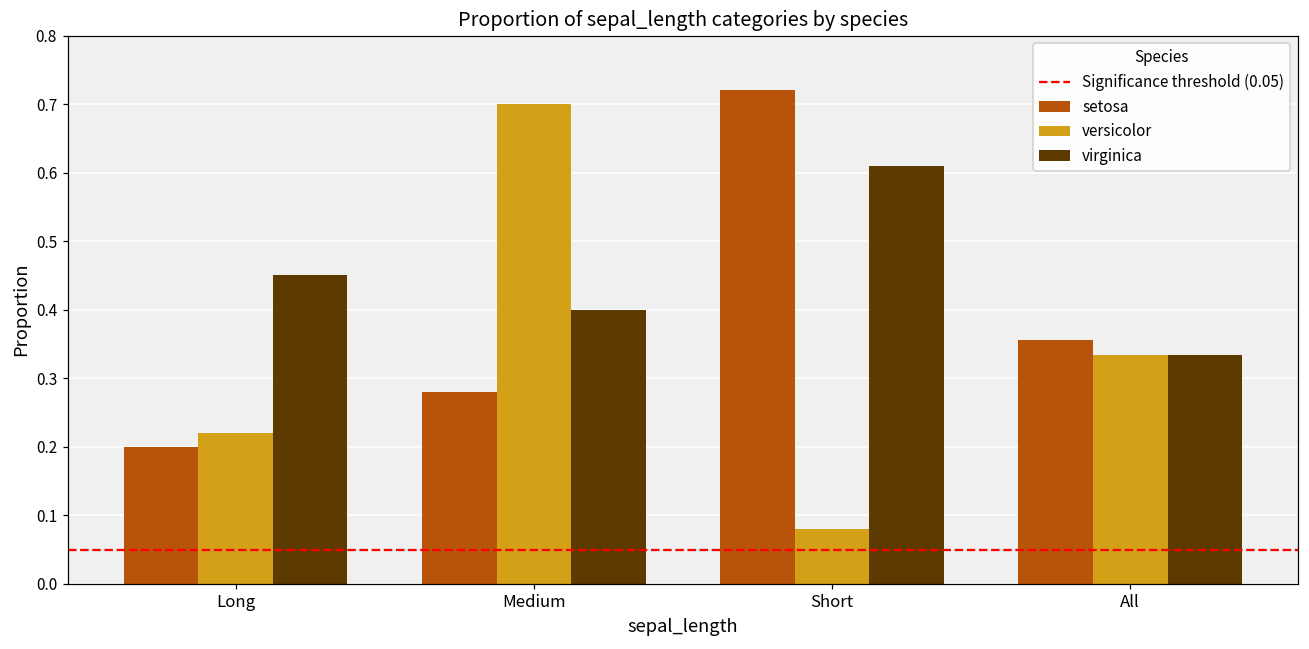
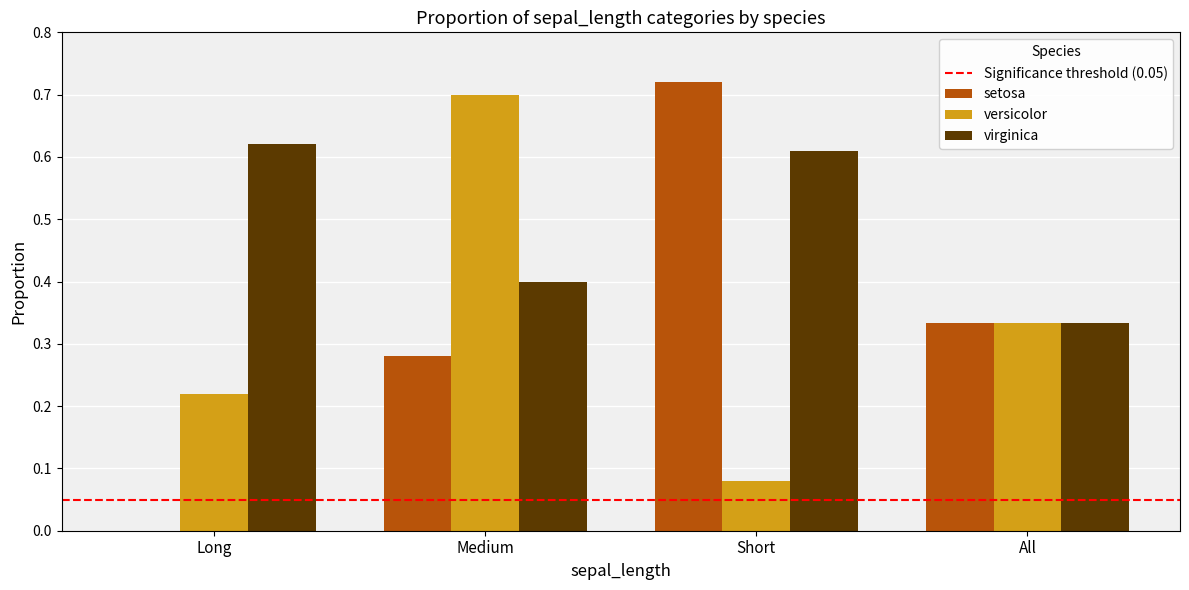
  {
    "setosa": {
-     "Long": 0.2,
+     "Long": 0.0,
      "Medium": 0.28,
      "Short": 0.72,
-     "All": 0.36
+     "All": 0.33
    },
    "versicolor": {
      "Long": 0.22,
      "Medium": 0.70,
      "Short": 0.08,
      "All": 0.33
    },
    "virginica": {
-     "Long": 0.45,
+     "Long": 0.62,
      "Medium": 0.40,
      "Short": 0.61,
      "All": 0.33
    }
  }
